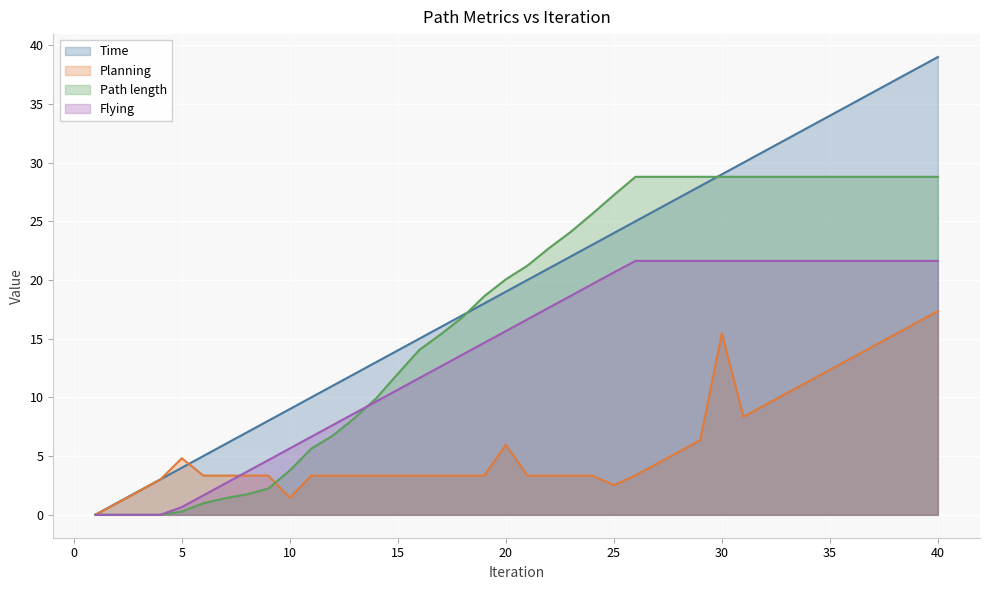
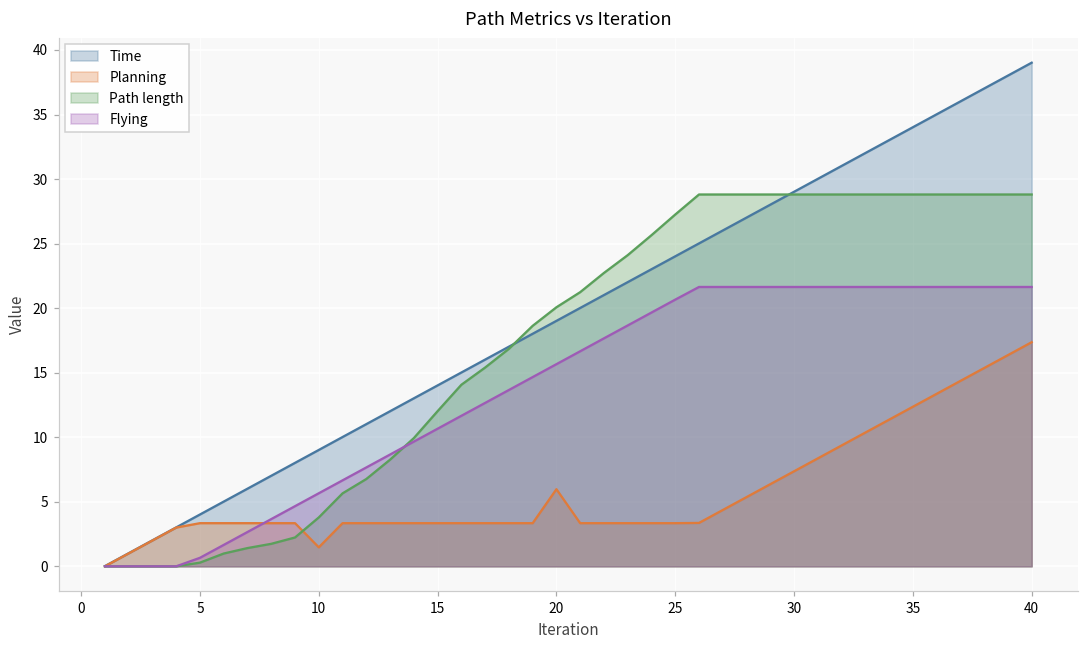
  {
    "Planning": {
-     "5": 4.8,
+     "5": 3.3,
      "10": 1.5,
      "15": 3.3,
      "20": 6.0,
-     "25": 2.5,
-     "30": 15.5,
+     "25": 3.3,
+     "30": 7.4,
      "35": 12.4,
      "40": 17.4
    }
  }
